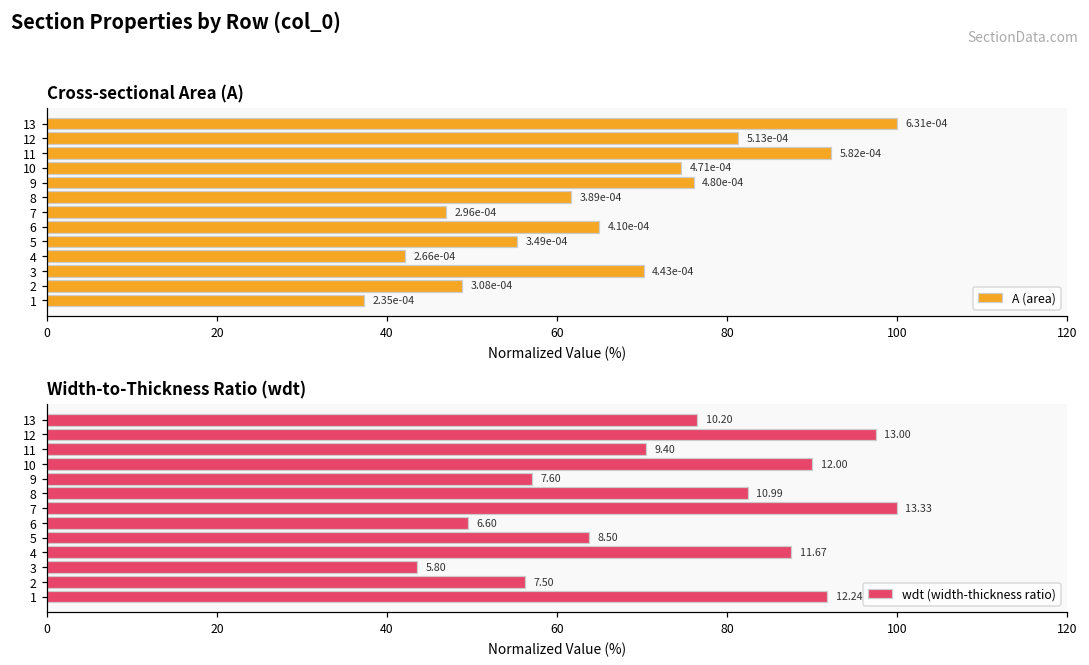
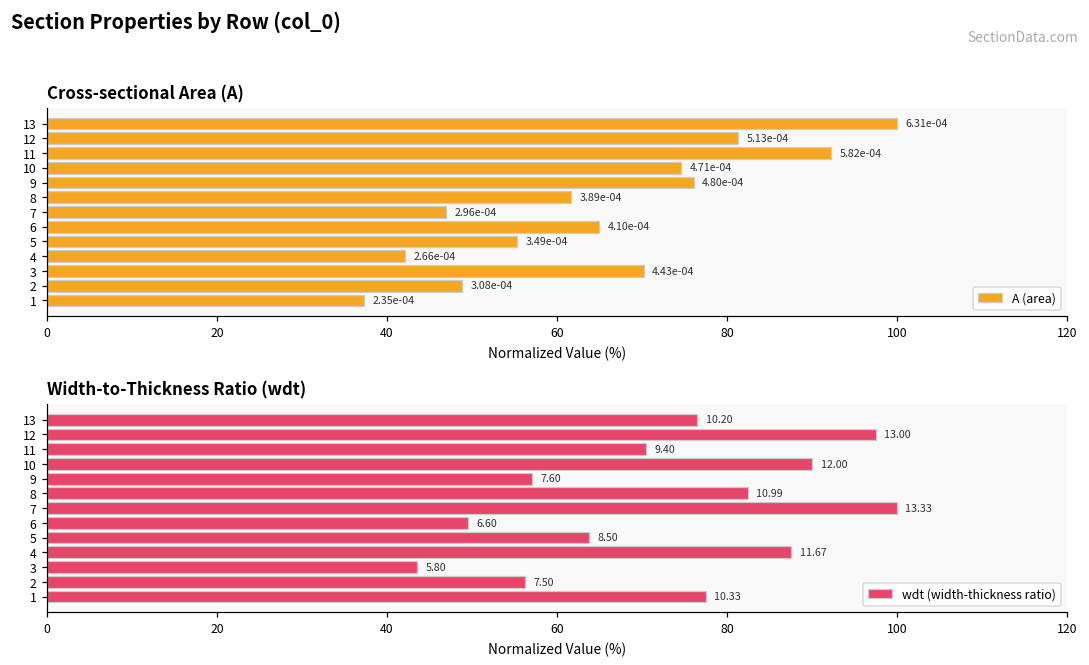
  {
    "Width-to-Thickness Ratio (wdt)": {
-     "1": 12.24
+     "1": 10.33
    }
  }
